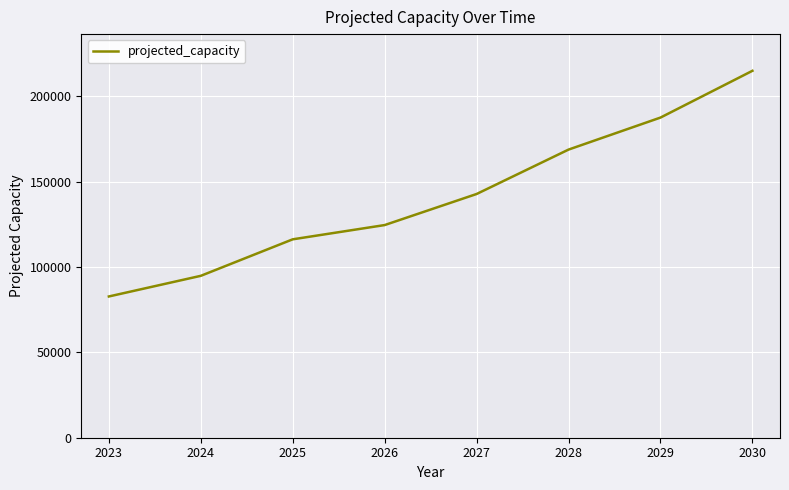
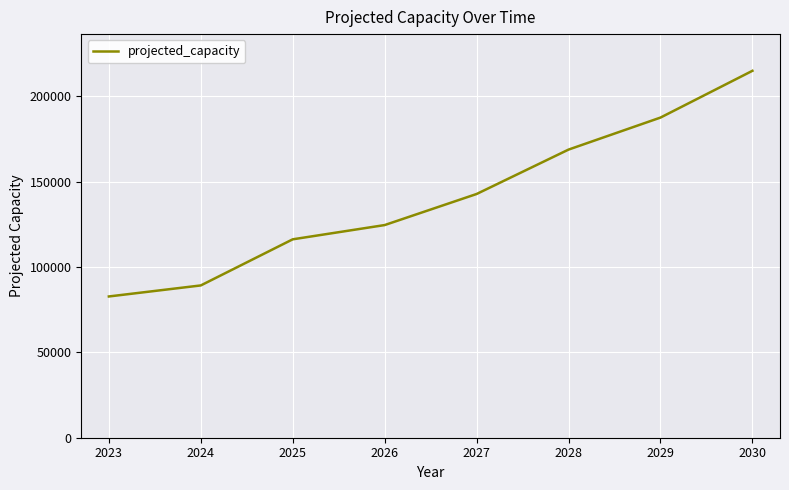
  {
    "2023": 83000,
-   "2024": 95000,
+   "2024": 89000,
    "2025": 116000,
    "2026": 125000,
    "2027": 143000,
    "2028": 169000,
    "2029": 188000,
    "2030": 215000
  }
